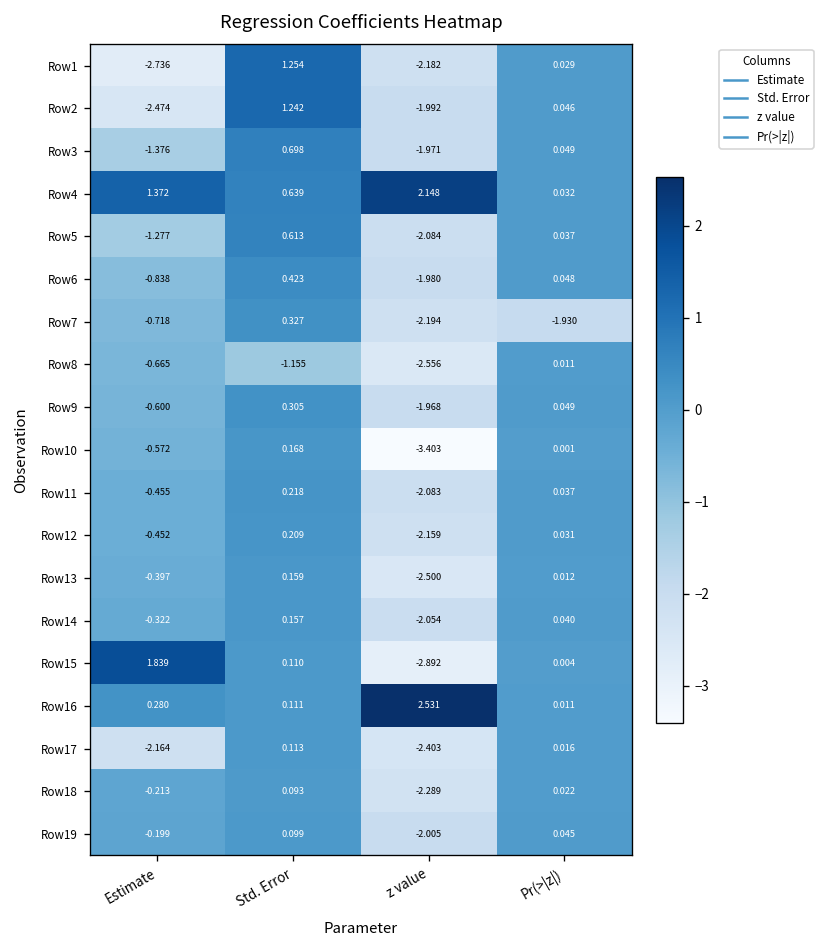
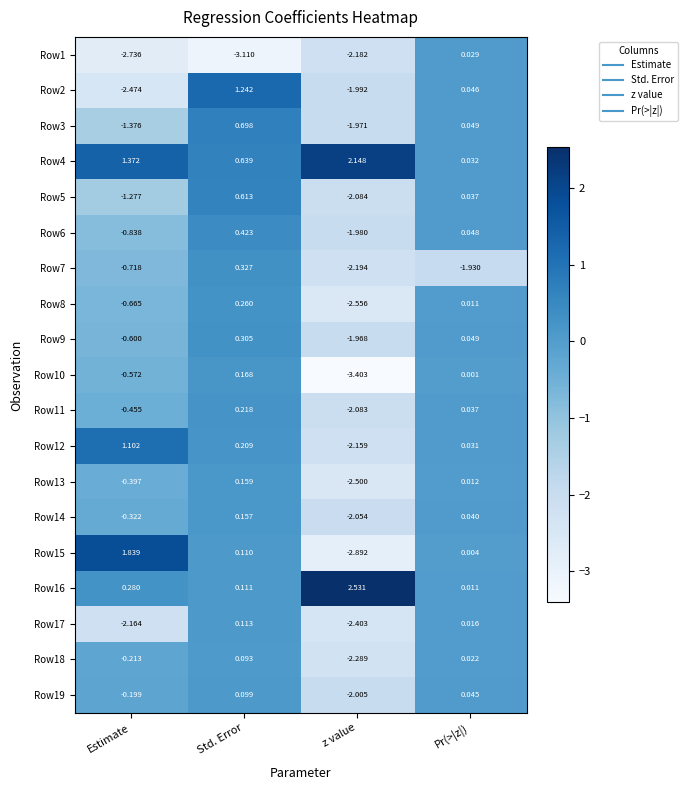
  {
    "Row1": {
      "Estimate": -2.736,
-     "Std. Error": 1.254,
+     "Std. Error": -3.110,
      "z value": -2.182,
      "Pr(>|z|)": 0.029
    },
    "Row2": {
      "Estimate": -2.474,
      "Std. Error": 1.242,
      "z value": -1.992,
      "Pr(>|z|)": 0.046
    },
    "Row3": {
      "Estimate": -1.376,
      "Std. Error": 0.698,
      "z value": -1.971,
      "Pr(>|z|)": 0.049
    },
    "Row4": {
      "Estimate": 1.372,
      "Std. Error": 0.639,
      "z value": 2.148,
      "Pr(>|z|)": 0.032
    },
    "Row5": {
      "Estimate": -1.277,
      "Std. Error": 0.613,
      "z value": -2.084,
      "Pr(>|z|)": 0.037
    },
    "Row6": {
      "Estimate": -0.838,
      "Std. Error": 0.423,
      "z value": -1.980,
      "Pr(>|z|)": 0.048
    },
    "Row7": {
      "Estimate": -0.718,
      "Std. Error": 0.327,
      "z value": -2.194,
      "Pr(>|z|)": -1.930
    },
    "Row8": {
      "Estimate": -0.665,
-     "Std. Error": -1.155,
+     "Std. Error": 0.260,
      "z value": -2.556,
      "Pr(>|z|)": 0.011
    },
    "Row9": {
      "Estimate": -0.600,
      "Std. Error": 0.305,
      "z value": -1.968,
      "Pr(>|z|)": 0.049
    },
    "Row10": {
      "Estimate": -0.572,
      "Std. Error": 0.168,
      "z value": -3.403,
      "Pr(>|z|)": 0.001
    },
    "Row11": {
      "Estimate": -0.455,
      "Std. Error": 0.218,
      "z value": -2.083,
      "Pr(>|z|)": 0.037
    },
    "Row12": {
-     "Estimate": -0.452,
+     "Estimate": 1.102,
      "Std. Error": 0.209,
      "z value": -2.159,
      "Pr(>|z|)": 0.031
    },
    "Row13": {
      "Estimate": -0.397,
      "Std. Error": 0.159,
      "z value": -2.500,
      "Pr(>|z|)": 0.012
    },
    "Row14": {
      "Estimate": -0.322,
      "Std. Error": 0.157,
      "z value": -2.054,
      "Pr(>|z|)": 0.040
    },
    "Row15": {
      "Estimate": 1.839,
      "Std. Error": 0.110,
      "z value": -2.892,
      "Pr(>|z|)": 0.004
    },
    "Row16": {
      "Estimate": 0.280,
      "Std. Error": 0.111,
      "z value": 2.531,
      "Pr(>|z|)": 0.011
    },
    "Row17": {
      "Estimate": -2.164,
      "Std. Error": 0.113,
      "z value": -2.403,
      "Pr(>|z|)": 0.016
    },
    "Row18": {
      "Estimate": -0.213,
      "Std. Error": 0.093,
      "z value": -2.289,
      "Pr(>|z|)": 0.022
    },
    "Row19": {
      "Estimate": -0.199,
      "Std. Error": 0.099,
      "z value": -2.005,
      "Pr(>|z|)": 0.045
    }
  }
